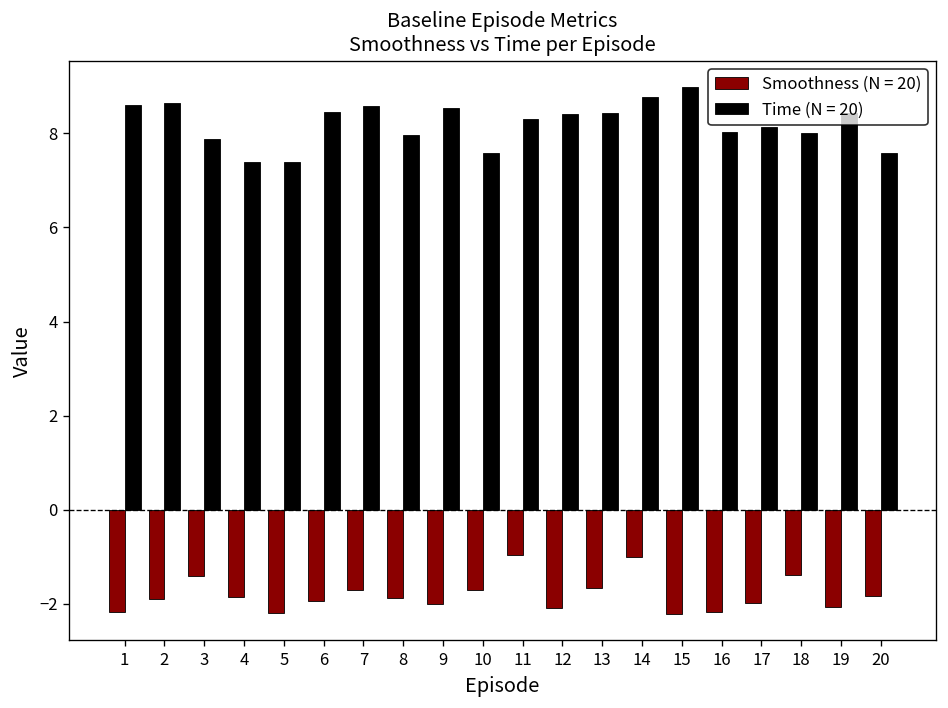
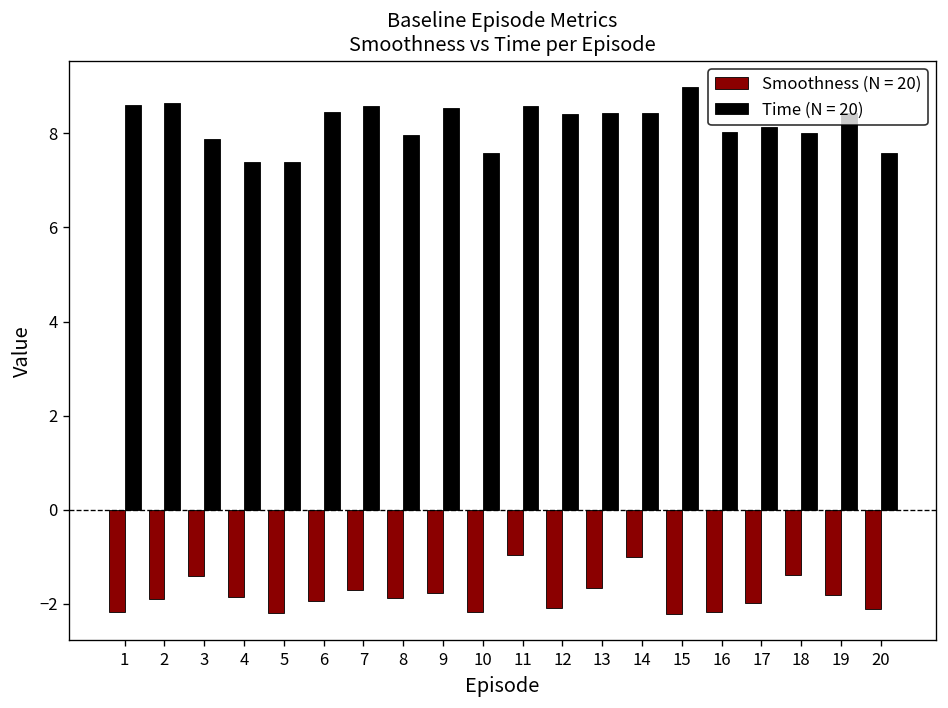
  {
    "Smoothness (N = 20)": {
      "1": -2.2,
      "2": -1.9,
      "3": -1.4,
      "4": -1.9,
      "5": -2.2,
      "6": -1.9,
      "7": -1.7,
      "8": -1.9,
-     "9": -2.0,
-     "10": -1.7,
+     "9": -1.8,
+     "10": -2.2,
      "11": -1.0,
      "12": -2.1,
      "13": -1.7,
      "14": -1.0,
      "15": -2.2,
      "16": -2.2,
      "17": -2.0,
      "18": -1.4,
-     "19": -2.1,
-     "20": -1.8
+     "19": -1.8,
+     "20": -2.1
    },
    "Time (N = 20)": {
      "1": 8.6,
      "2": 8.6,
      "3": 7.9,
      "4": 7.4,
      "5": 7.4,
      "6": 8.5,
      "7": 8.6,
      "8": 8.0,
      "9": 8.5,
      "10": 7.6,
-     "11": 8.3,
+     "11": 8.6,
      "12": 8.4,
      "13": 8.4,
-     "14": 8.8,
+     "14": 8.4,
      "15": 9.0,
      "16": 8.0,
      "17": 8.1,
      "18": 8.0,
      "20": 7.6
    }
  }
